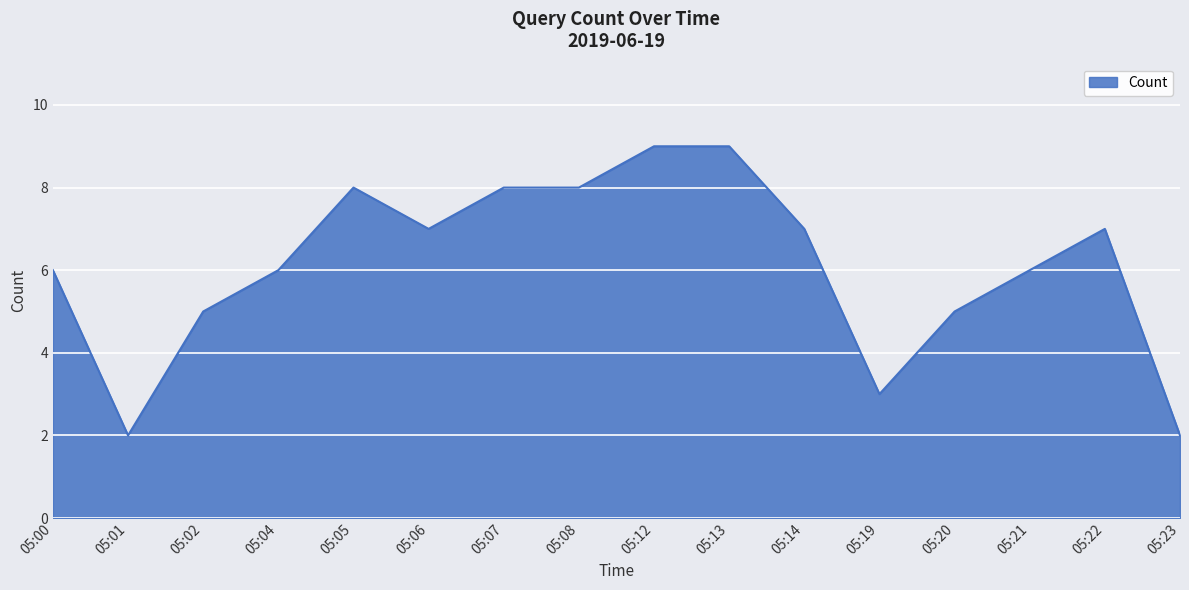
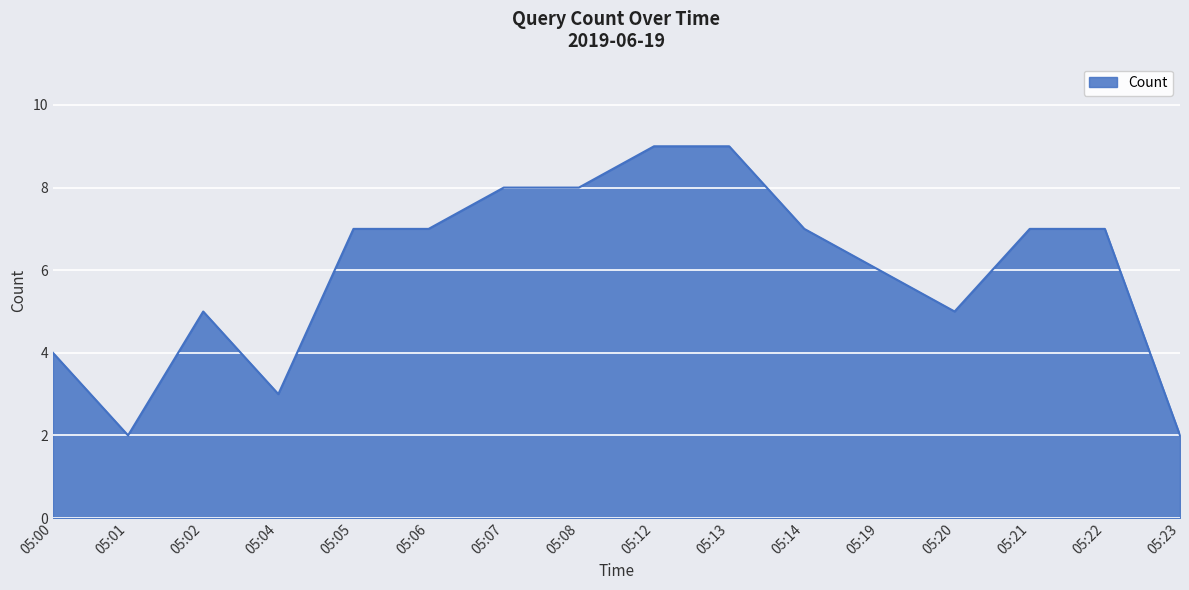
  {
-   "05:00": 6,
+   "05:00": 4,
    "05:01": 2,
    "05:02": 5,
-   "05:04": 6,
-   "05:05": 8,
+   "05:04": 3,
+   "05:05": 7,
    "05:06": 7,
    "05:07": 8,
    "05:08": 8,
    "05:12": 9,
    "05:13": 9,
    "05:14": 7,
-   "05:19": 3,
+   "05:19": 6,
    "05:20": 5,
-   "05:21": 6,
+   "05:21": 7,
    "05:22": 7,
    "05:23": 2
  }
